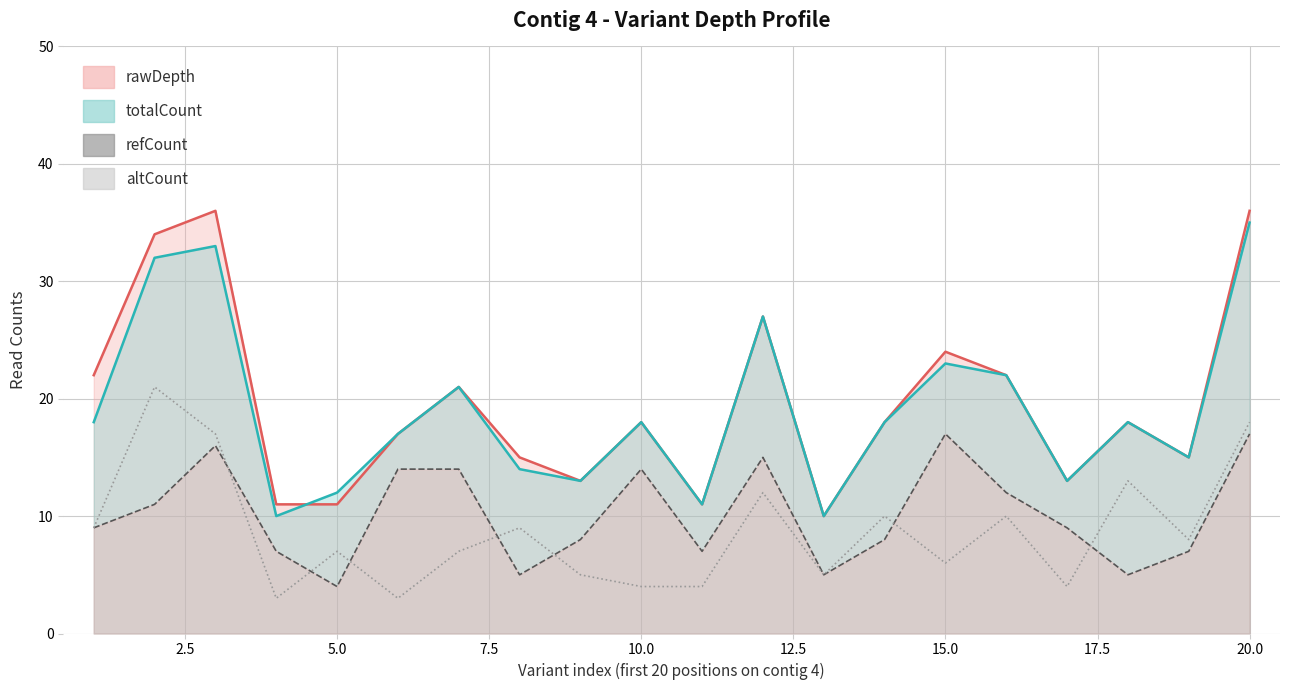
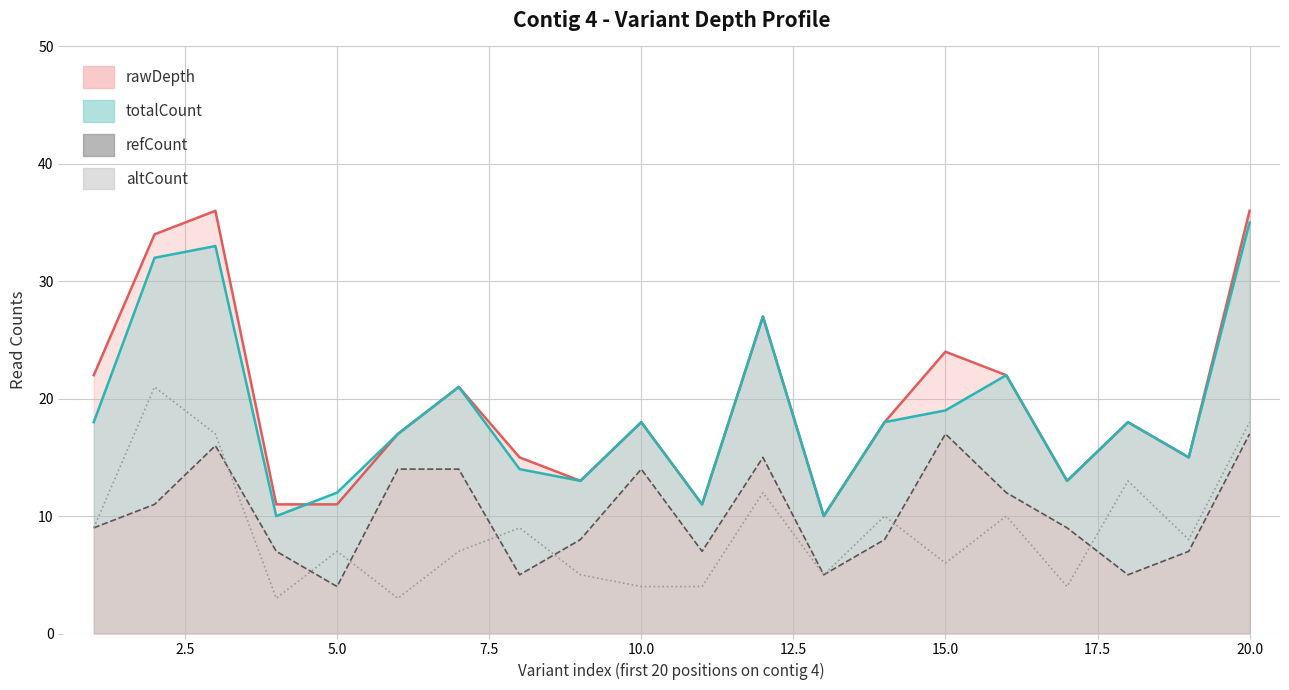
  {
    "totalCount": {
      "5.0": 12,
-     "15.0": 23,
+     "15.0": 19,
      "20.0": 35
    }
  }
